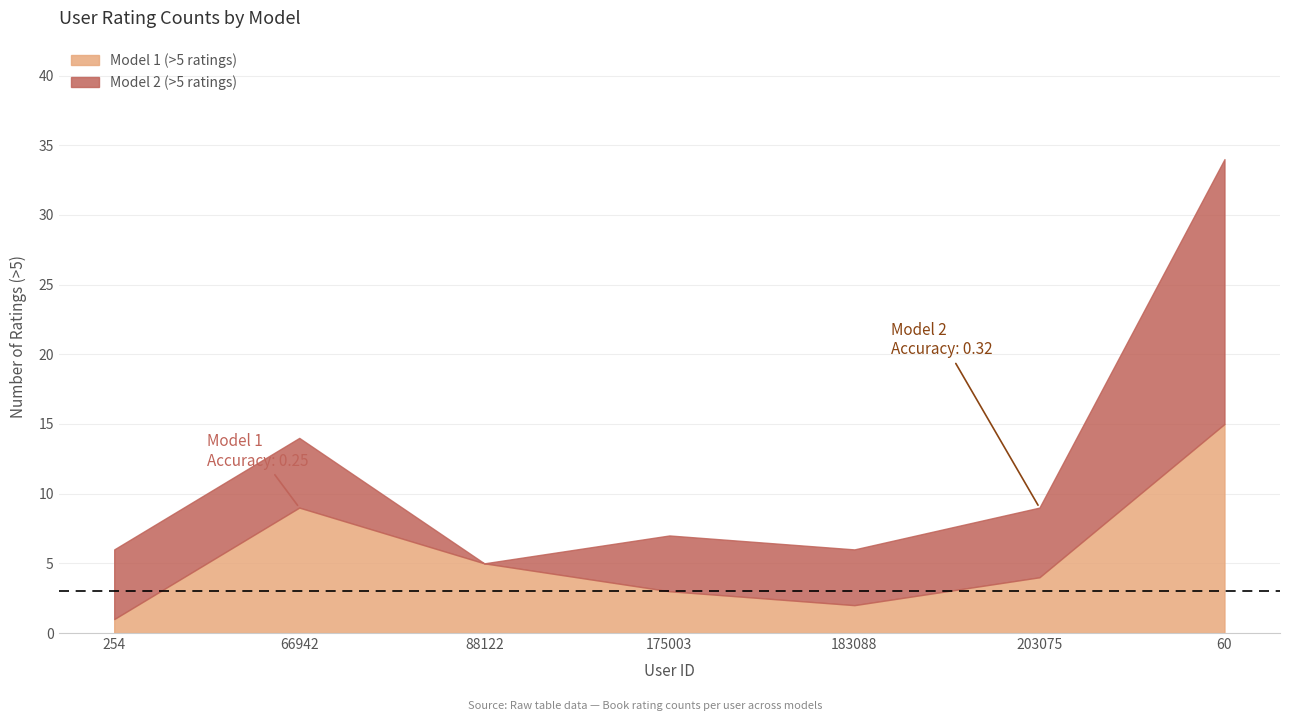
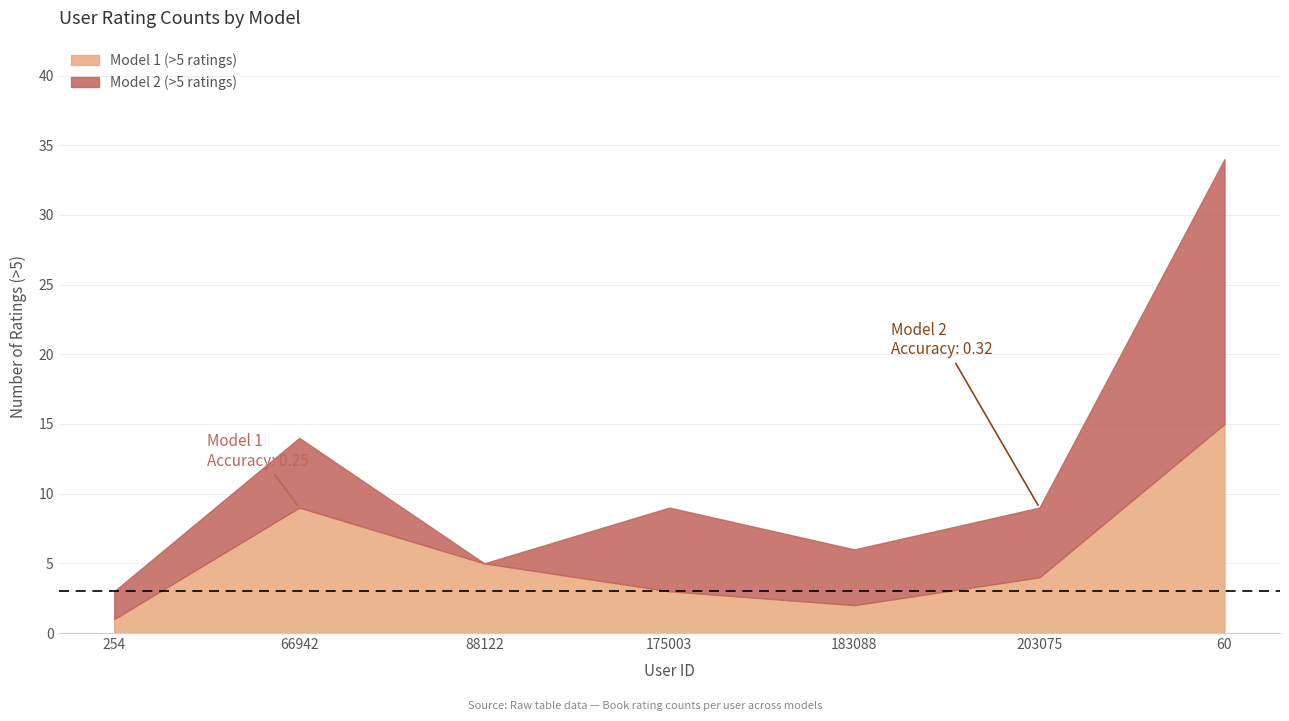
  {
    "Model 1 (>5 ratings)": {
      "254": 1,
      "66942": 9,
      "175003": 3,
      "183088": 2,
      "203075": 4,
      "60": 15
    },
    "Model 2 (>5 ratings)": {
-     "254": 5,
-     "175003": 4,
+     "254": 2,
+     "175003": 6,
      "183088": 4,
      "60": 19
    }
  }
